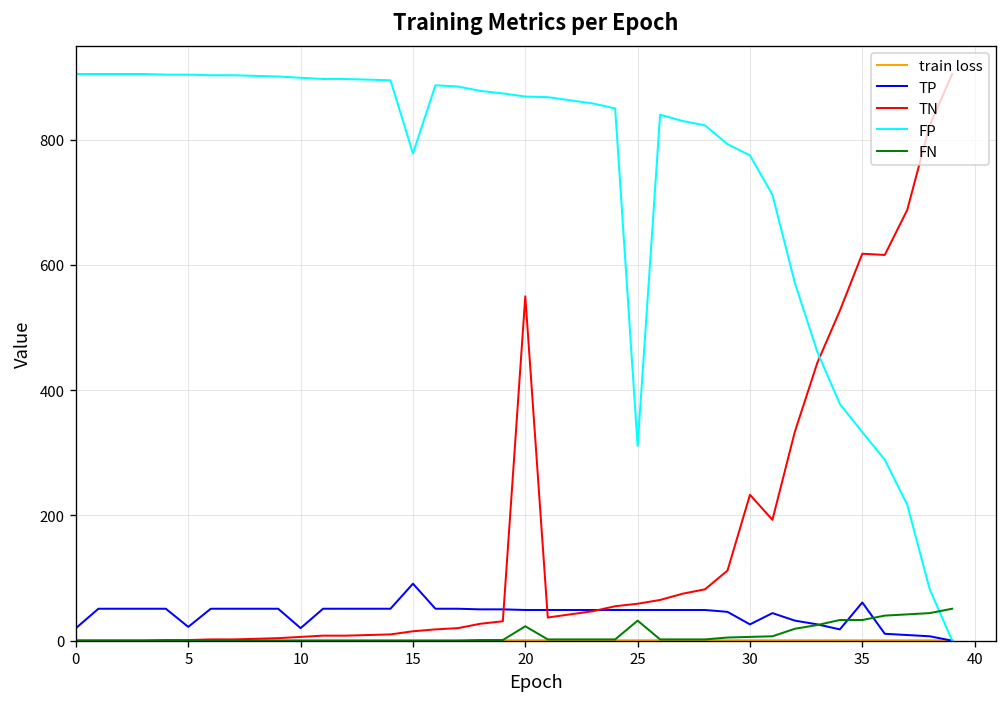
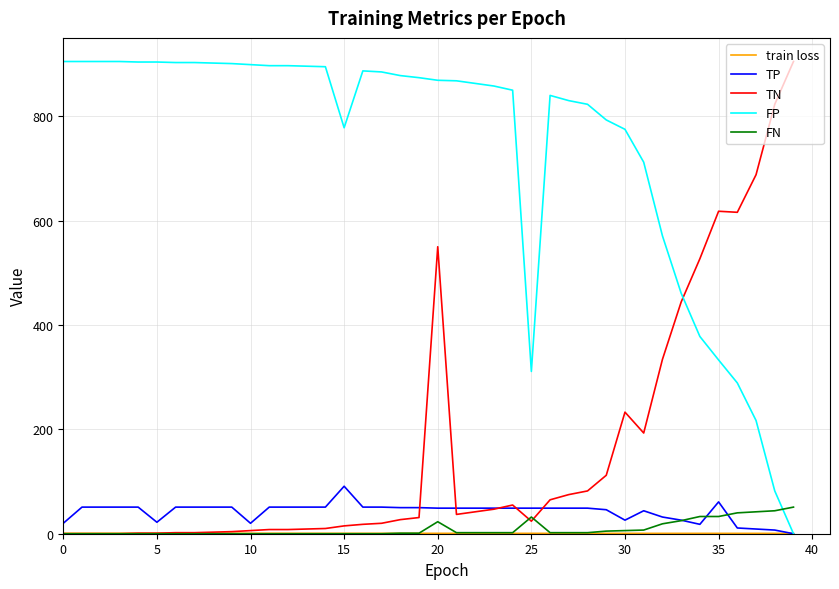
  {
    "train loss": {
      "20": 0,
      "25": 0,
      "30": 0,
      "35": 0
    },
    "TP": {
      "0": 20,
      "5": 20,
      "10": 20,
      "15": 90,
      "20": 50,
      "25": 50,
      "30": 30,
      "35": 60
    },
    "TN": {
      "10": 10,
      "15": 20,
      "20": 550,
-     "25": 60,
+     "25": 20,
      "30": 230,
      "35": 620
    },
    "FP": {
      "0": 910,
      "5": 900,
      "10": 900,
      "15": 780,
      "20": 870,
      "25": 310,
      "30": 780,
      "35": 330
    },
    "FN": {
      "20": 20,
      "25": 30,
      "30": 10,
      "35": 30
    }
  }
